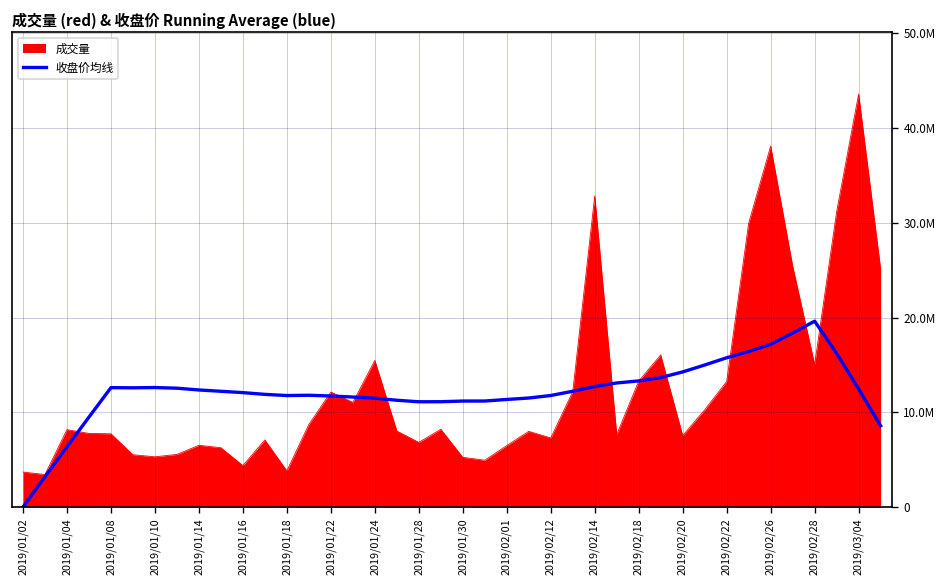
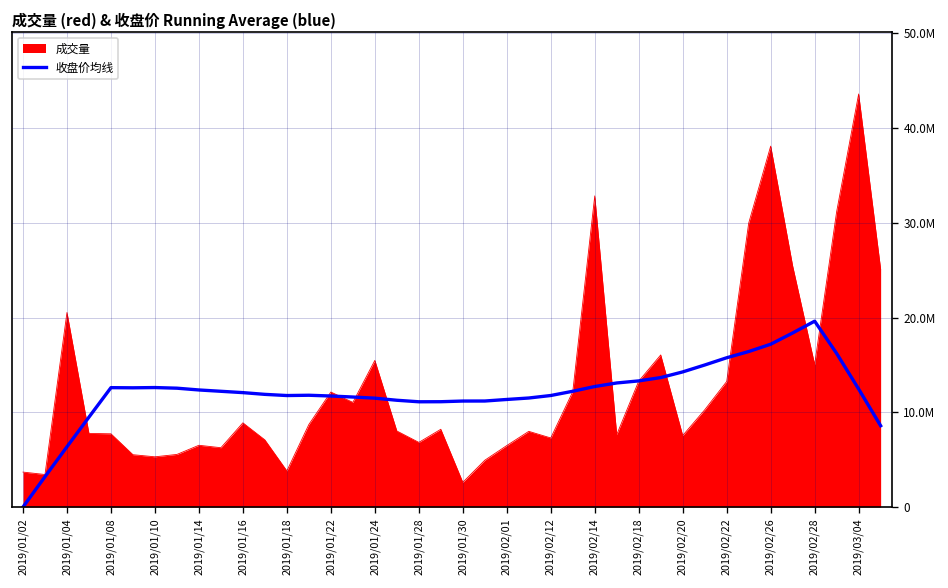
  {
    "成交量": {
      "2019/01/02": 4000000,
-     "2019/01/04": 8000000,
+     "2019/01/04": 21000000,
      "2019/01/08": 8000000,
      "2019/01/10": 5000000,
      "2019/01/14": 7000000,
-     "2019/01/16": 4000000,
+     "2019/01/16": 9000000,
      "2019/01/18": 4000000,
      "2019/01/22": 12000000,
      "2019/01/24": 15000000,
      "2019/01/28": 7000000,
-     "2019/01/30": 5000000,
+     "2019/01/30": 3000000,
      "2019/02/01": 6000000,
      "2019/02/12": 7000000,
      "2019/02/14": 33000000,
      "2019/02/20": 8000000,
      "2019/02/22": 13000000,
      "2019/02/26": 38000000,
      "2019/02/28": 15000000,
      "2019/03/04": 44000000
    },
    "收盘价均线": {
      "2019/01/02": 0,
      "2019/01/04": 6000000,
      "2019/01/08": 13000000,
      "2019/01/10": 13000000,
      "2019/01/14": 12000000,
      "2019/01/16": 12000000,
      "2019/01/18": 12000000,
      "2019/01/22": 12000000,
      "2019/01/24": 11000000,
      "2019/01/28": 11000000,
      "2019/01/30": 11000000,
      "2019/02/01": 11000000,
      "2019/02/12": 12000000,
      "2019/02/14": 13000000,
      "2019/02/20": 14000000,
      "2019/02/22": 16000000,
      "2019/02/26": 17000000,
      "2019/02/28": 20000000,
      "2019/03/04": 12000000
    }
  }
